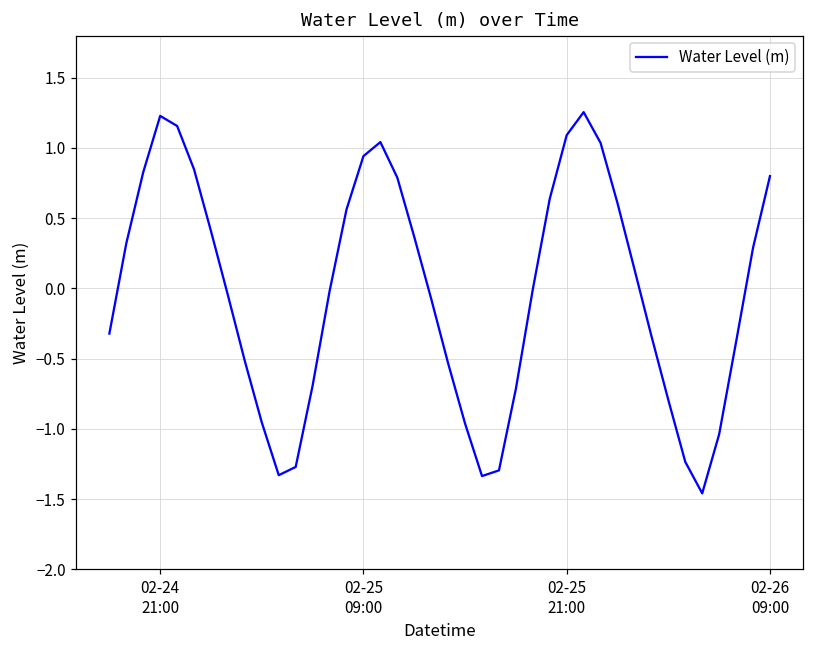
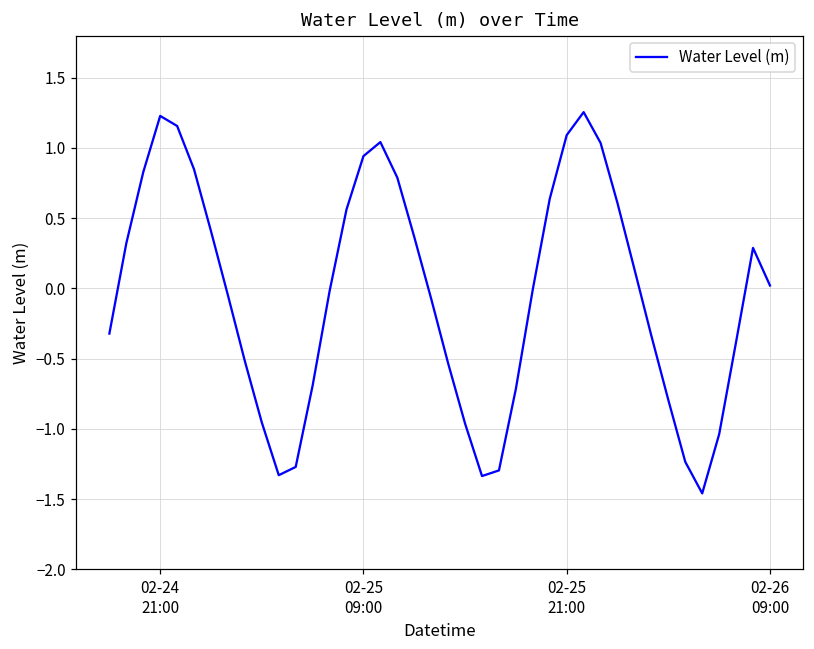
  {
    "02-24 21:00": 1.23,
    "02-25 09:00": 0.94,
    "02-25 21:00": 1.09,
-   "02-26 09:00": 0.80
+   "02-26 09:00": 0.02
  }
